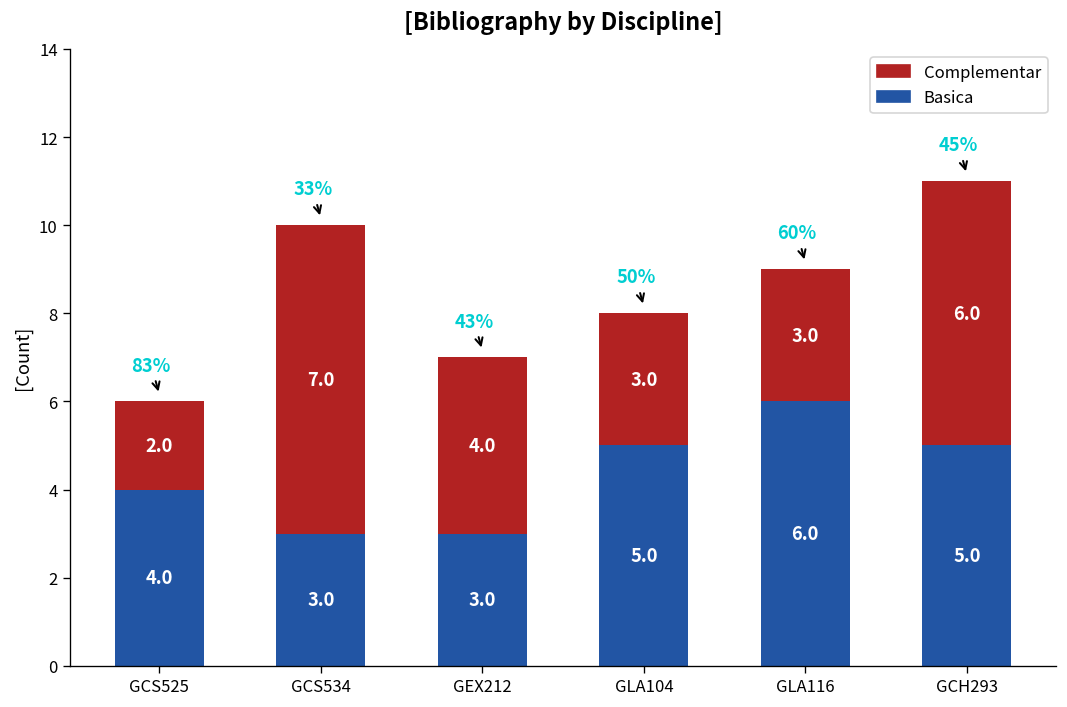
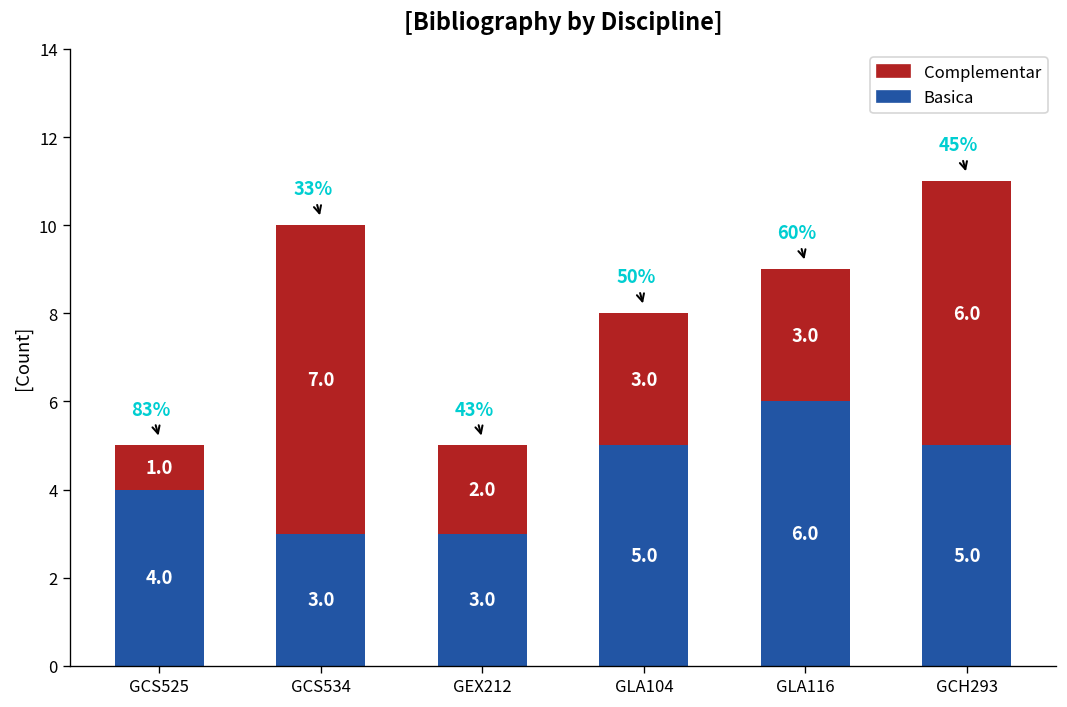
  {
    "Basica": {
      "GCS525": 4.0,
      "GCS534": 3.0,
      "GEX212": 3.0,
      "GLA104": 5.0,
      "GLA116": 6.0,
      "GCH293": 5.0
    },
    "Complementar": {
-     "GCS525": 2.0,
+     "GCS525": 1.0,
      "GCS534": 7.0,
-     "GEX212": 4.0,
+     "GEX212": 2.0,
      "GLA104": 3.0,
      "GLA116": 3.0,
      "GCH293": 6.0
    }
  }
